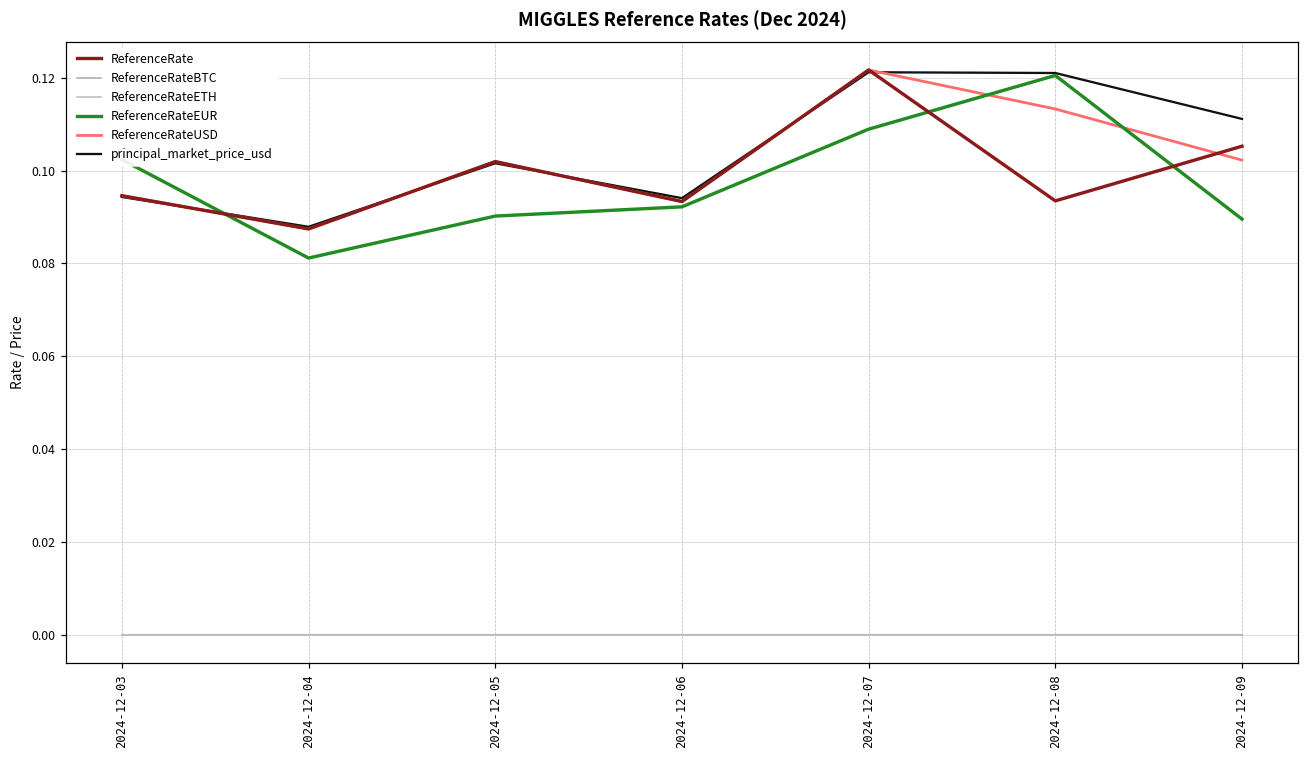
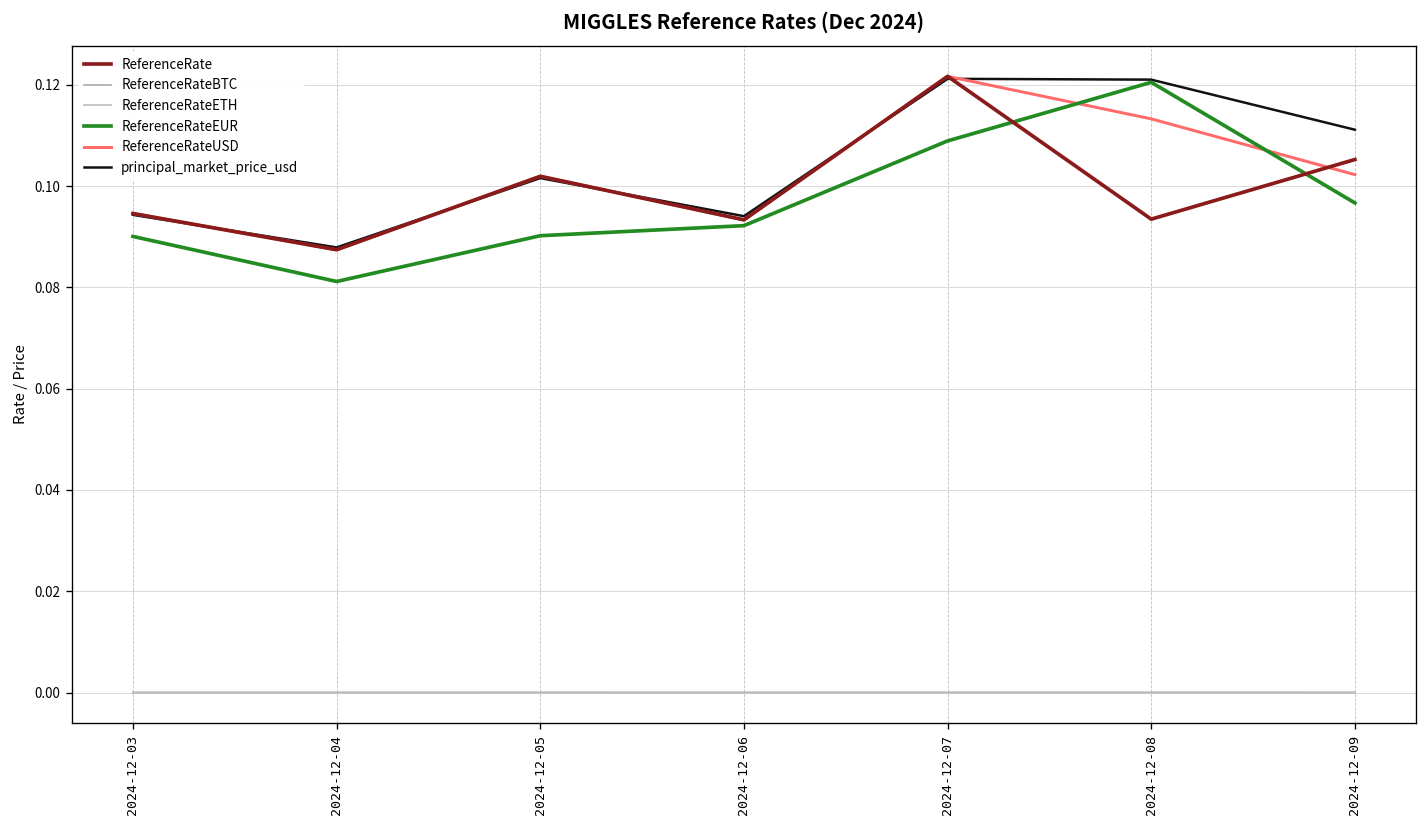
  {
    "ReferenceRate": {
      "2024-12-08": 0.093,
      "2024-12-09": 0.105
    },
    "ReferenceRateETH": {
      "2024-12-03": 0.000,
      "2024-12-04": 0.000,
      "2024-12-05": 0.000,
      "2024-12-06": 0.000,
      "2024-12-07": 0.000,
      "2024-12-08": 0.000,
      "2024-12-09": 0.000
    },
    "ReferenceRateEUR": {
-     "2024-12-03": 0.102,
+     "2024-12-03": 0.090,
      "2024-12-04": 0.081,
      "2024-12-05": 0.090,
      "2024-12-06": 0.092,
      "2024-12-07": 0.109,
-     "2024-12-09": 0.090
+     "2024-12-09": 0.097
    },
    "ReferenceRateUSD": {
      "2024-12-08": 0.113,
      "2024-12-09": 0.102
    },
    "principal_market_price_usd": {
      "2024-12-06": 0.094,
      "2024-12-09": 0.111
    }
  }
